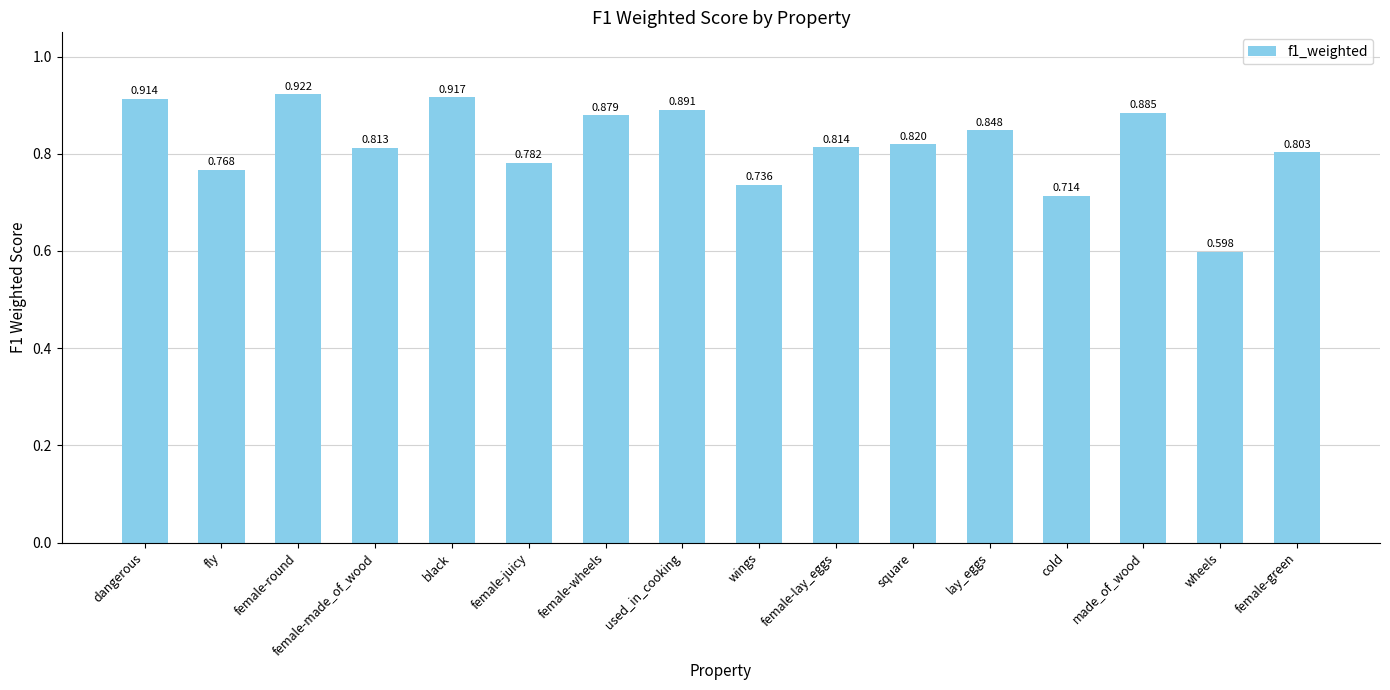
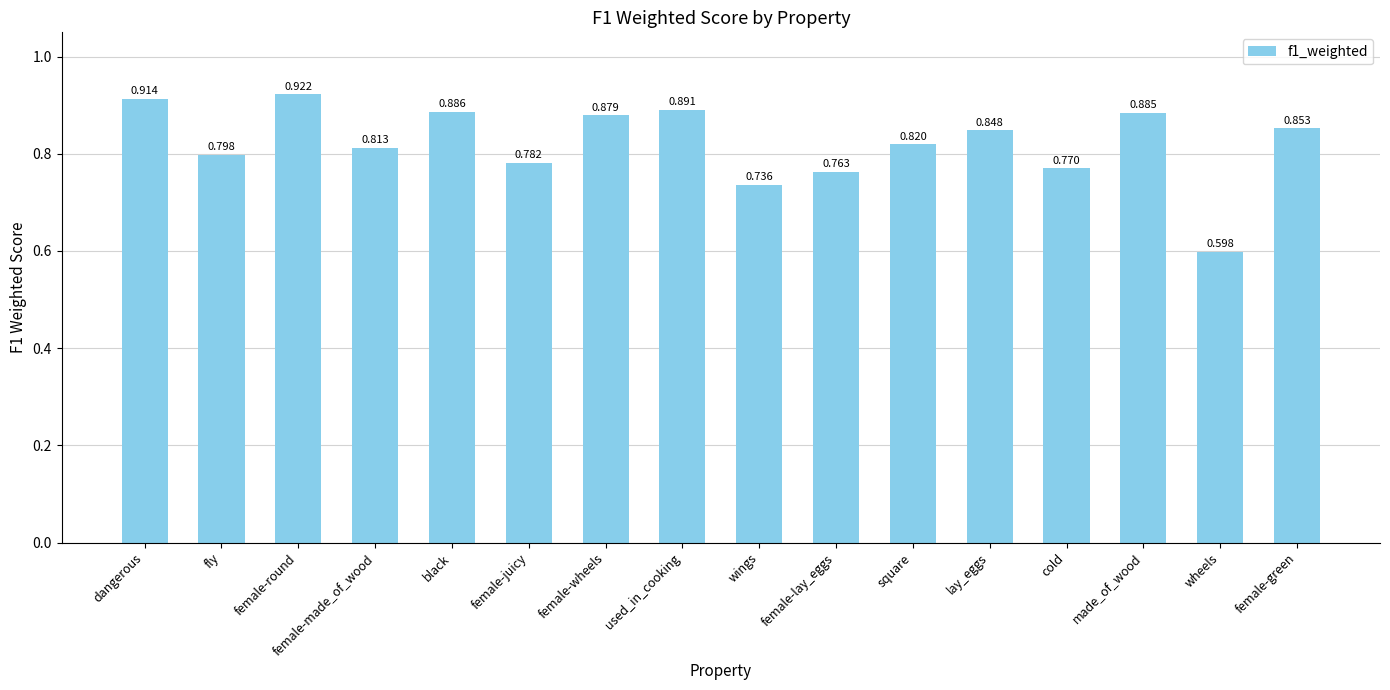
  {
    "dangerous": 0.914,
-   "fly": 0.768,
+   "fly": 0.798,
    "female-round": 0.922,
    "female-made_of_wood": 0.813,
-   "black": 0.917,
+   "black": 0.886,
    "female-juicy": 0.782,
    "female-wheels": 0.879,
    "used_in_cooking": 0.891,
    "wings": 0.736,
-   "female-lay_eggs": 0.814,
+   "female-lay_eggs": 0.763,
    "square": 0.820,
    "lay_eggs": 0.848,
-   "cold": 0.714,
+   "cold": 0.770,
    "made_of_wood": 0.885,
    "wheels": 0.598,
-   "female-green": 0.803
+   "female-green": 0.853
  }
